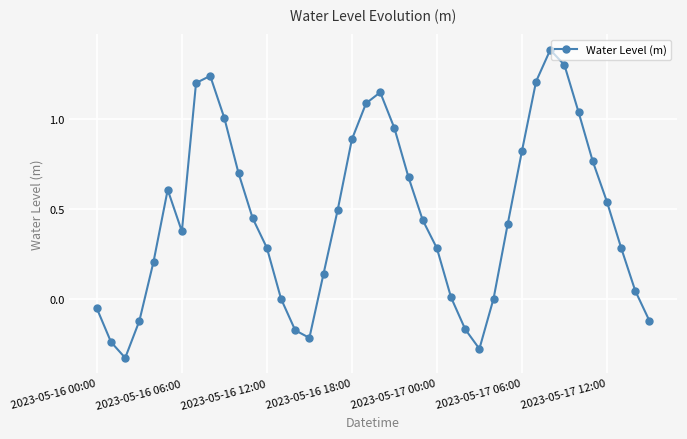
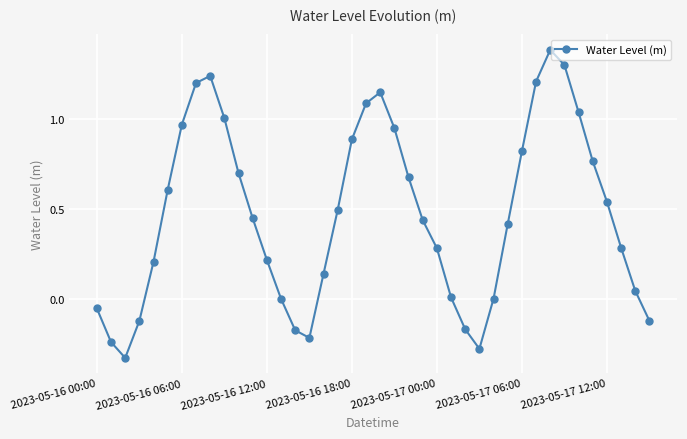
  {
    "2023-05-16 00:00": -0.05,
-   "2023-05-16 06:00": 0.38,
-   "2023-05-16 12:00": 0.28,
+   "2023-05-16 06:00": 0.97,
+   "2023-05-16 12:00": 0.22,
    "2023-05-16 18:00": 0.89,
    "2023-05-17 00:00": 0.28,
    "2023-05-17 06:00": 0.82,
    "2023-05-17 12:00": 0.54
  }
